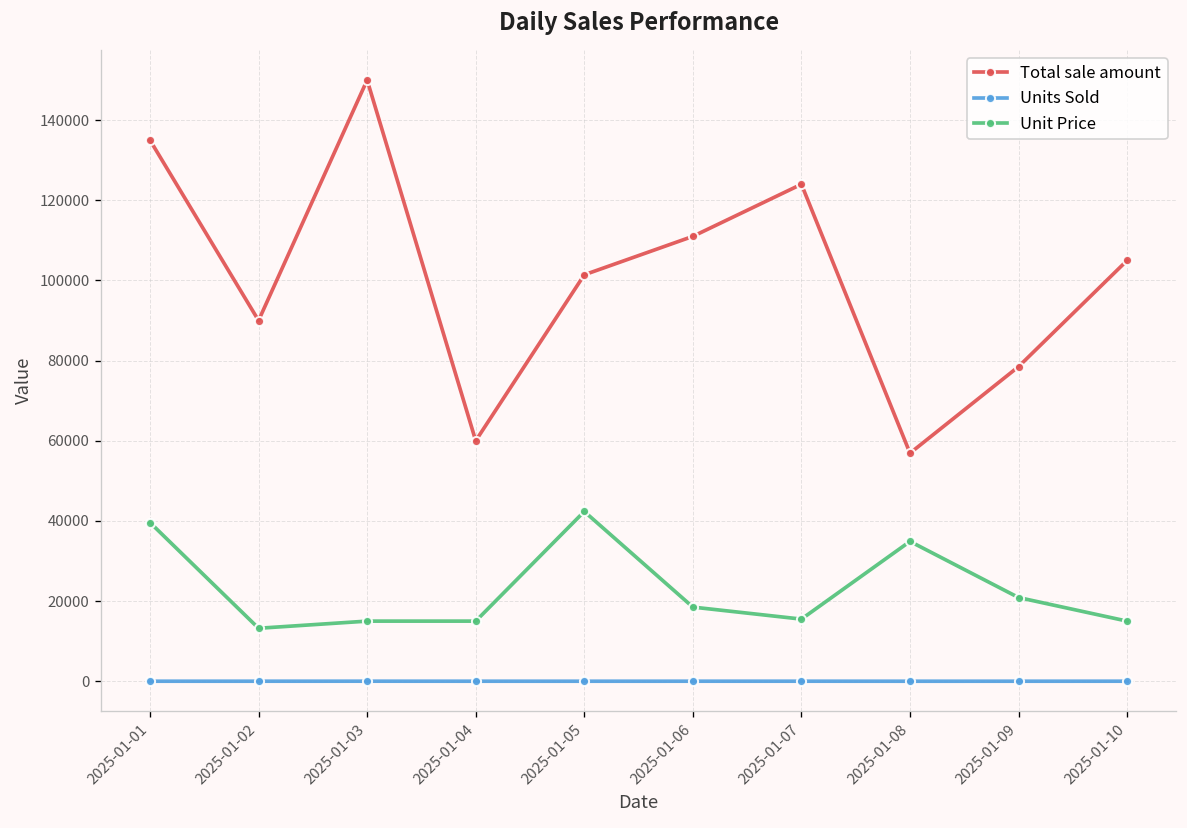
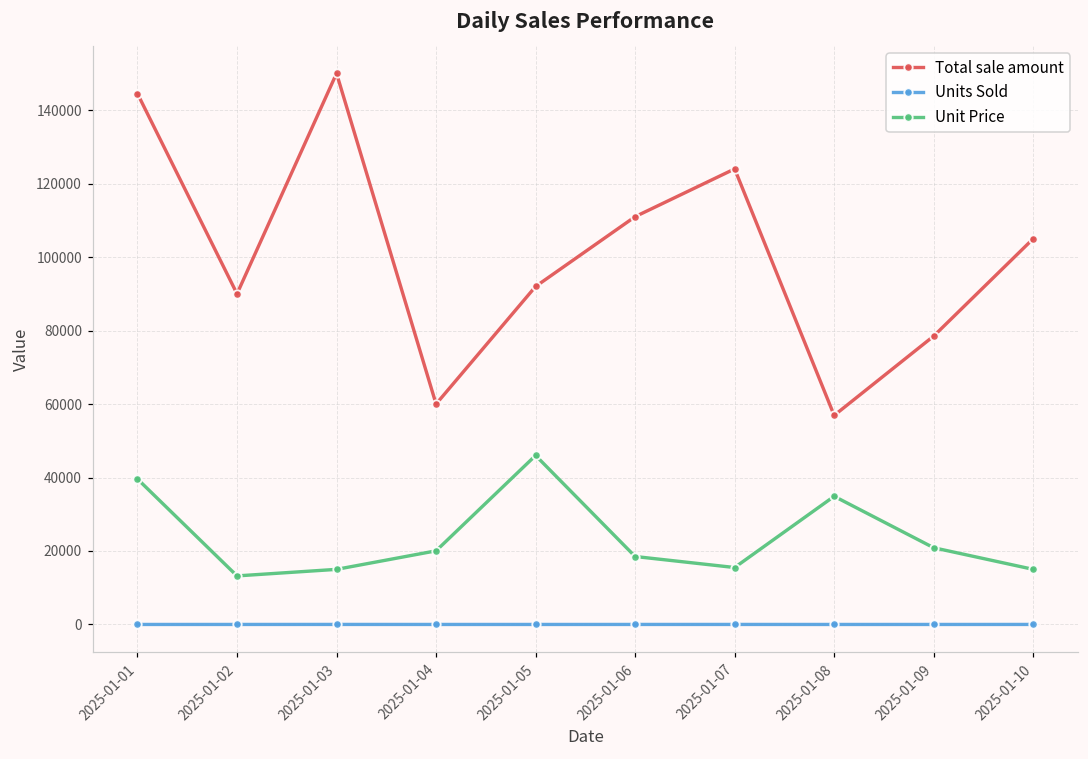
  {
    "Total sale amount": {
-     "2025-01-01": 135000,
+     "2025-01-01": 144000,
      "2025-01-02": 90000,
      "2025-01-03": 150000,
      "2025-01-04": 60000,
-     "2025-01-05": 101000,
+     "2025-01-05": 92000,
      "2025-01-06": 111000,
      "2025-01-07": 124000,
      "2025-01-08": 57000,
      "2025-01-09": 79000,
      "2025-01-10": 105000
    },
    "Units Sold": {
      "2025-01-01": 0,
      "2025-01-02": 0,
      "2025-01-03": 0,
      "2025-01-04": 0,
      "2025-01-05": 0,
      "2025-01-06": 0,
      "2025-01-07": 0,
      "2025-01-08": 0,
      "2025-01-09": 0,
      "2025-01-10": 0
    },
    "Unit Price": {
      "2025-01-01": 40000,
      "2025-01-02": 13000,
      "2025-01-03": 15000,
-     "2025-01-04": 15000,
-     "2025-01-05": 42000,
+     "2025-01-04": 20000,
+     "2025-01-05": 46000,
      "2025-01-06": 19000,
      "2025-01-07": 16000,
      "2025-01-08": 35000,
      "2025-01-09": 21000,
      "2025-01-10": 15000
    }
  }
